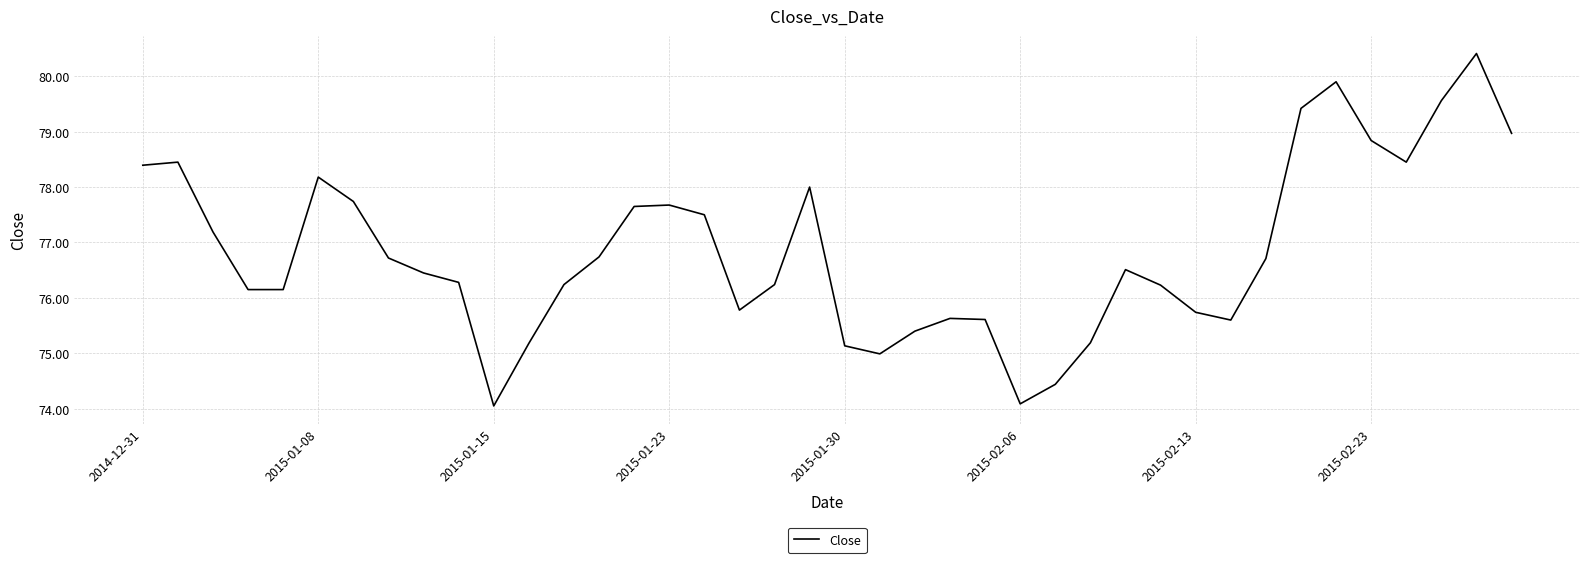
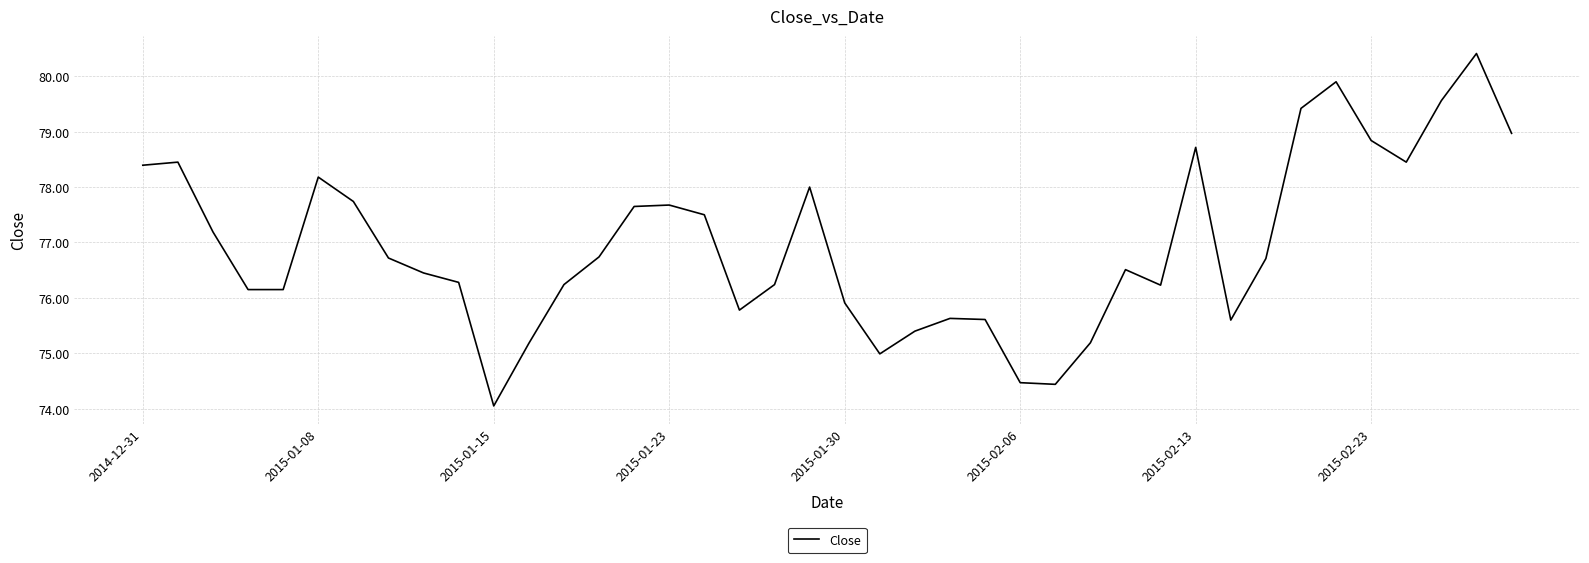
  {
    "2014-12-31": 78.4,
    "2015-01-08": 78.2,
    "2015-01-15": 74.1,
    "2015-01-23": 77.7,
-   "2015-01-30": 75.1,
-   "2015-02-06": 74.1,
-   "2015-02-13": 75.7,
+   "2015-01-30": 75.9,
+   "2015-02-06": 74.5,
+   "2015-02-13": 78.7,
    "2015-02-23": 78.8
  }
